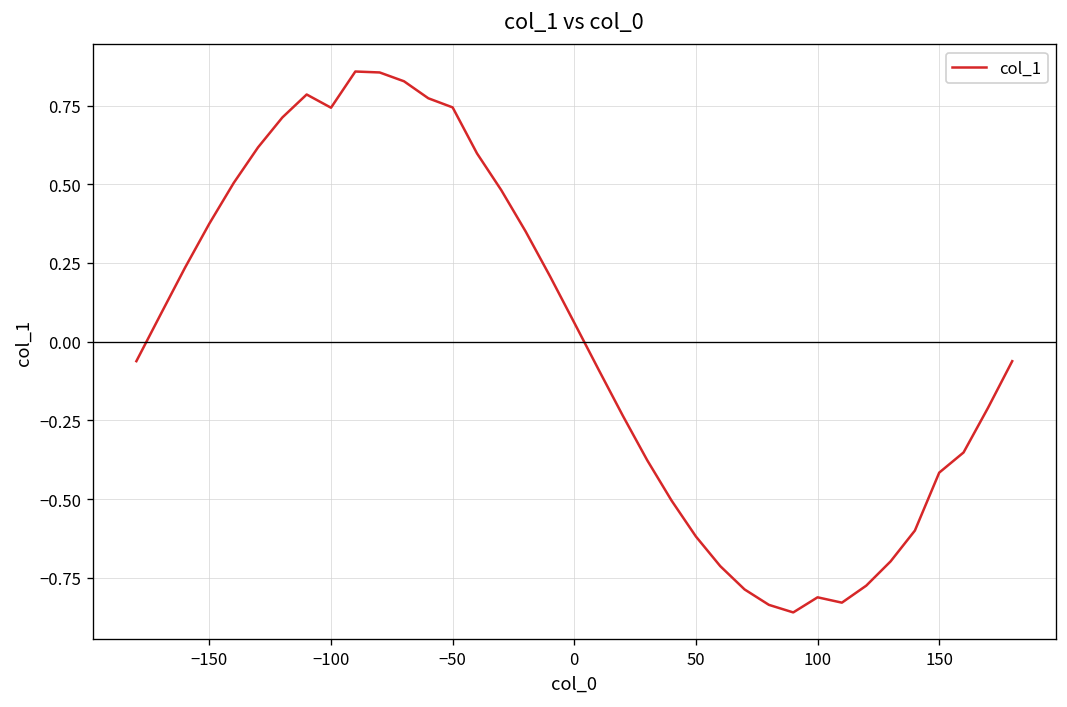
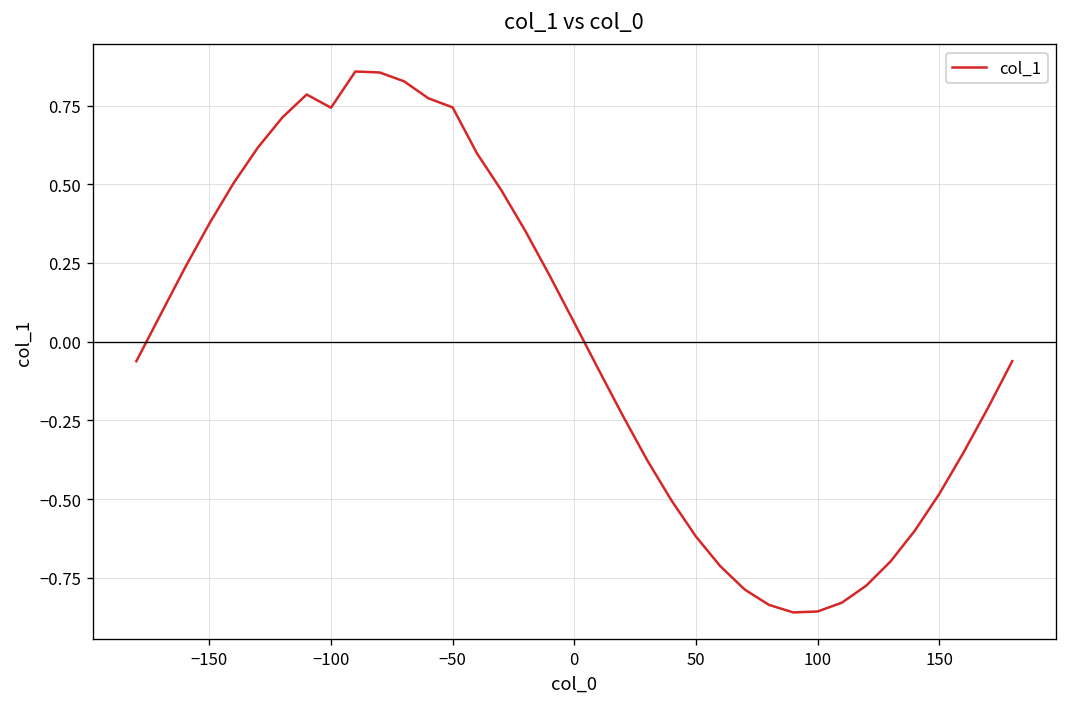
  {
    "−150": 0.38,
    "−100": 0.74,
    "−50": 0.74,
    "0": 0.06,
    "50": -0.62,
-   "100": -0.81,
-   "150": -0.42
+   "100": -0.86,
+   "150": -0.48
  }
